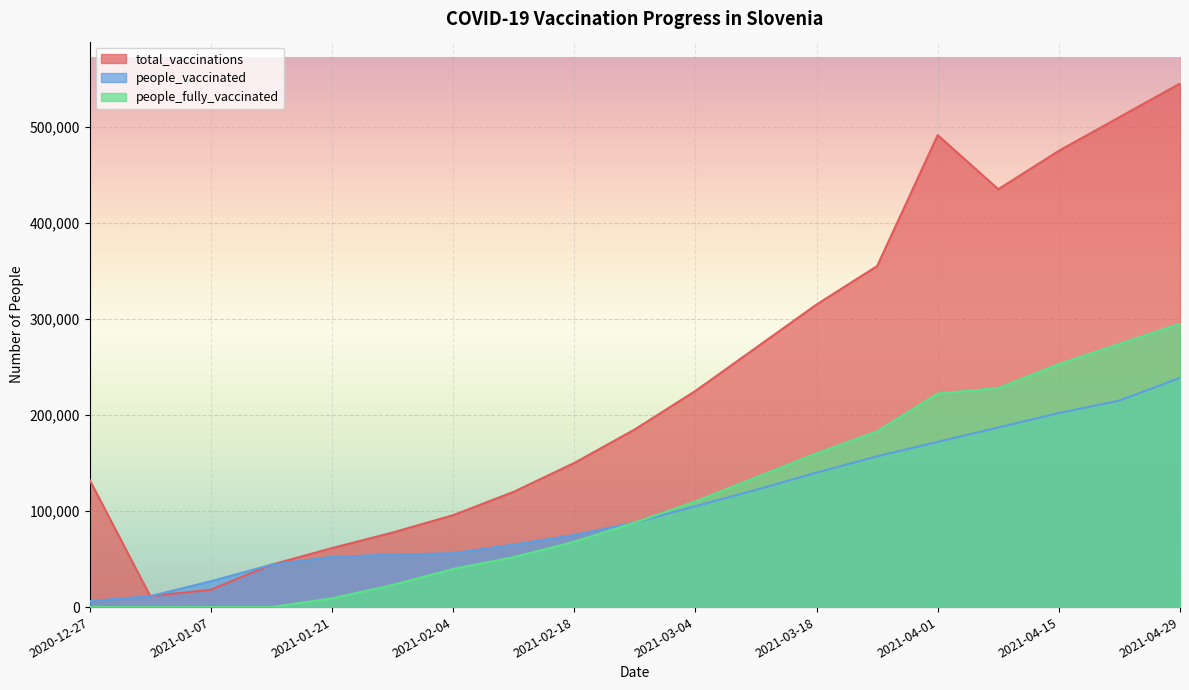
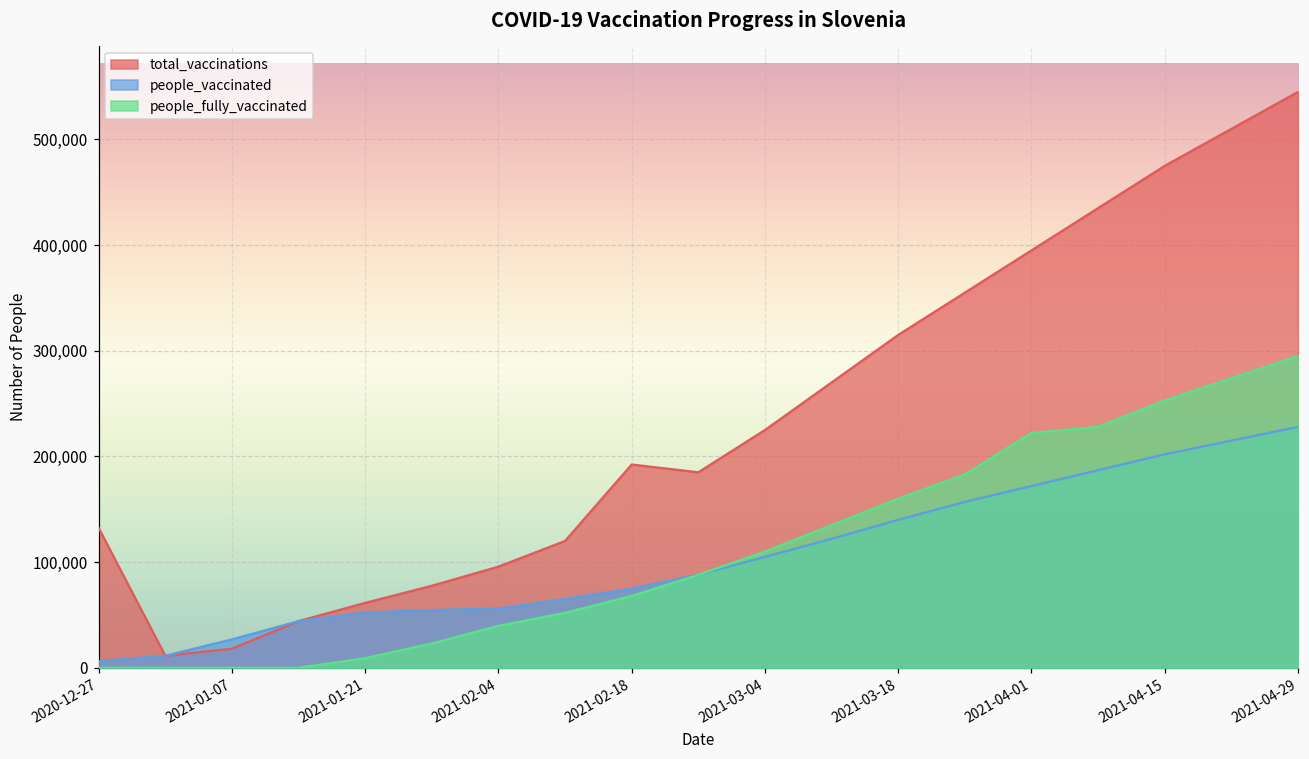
  {
    "total_vaccinations": {
      "2020-12-27": "130,000",
      "2021-01-07": "20,000",
      "2021-01-21": "60,000",
      "2021-02-04": "100,000",
-     "2021-02-18": "150,000",
+     "2021-02-18": "190,000",
      "2021-03-04": "230,000",
      "2021-03-18": "320,000",
-     "2021-04-01": "490,000",
+     "2021-04-01": "400,000",
      "2021-04-15": "480,000",
      "2021-04-29": "550,000"
    },
    "people_vaccinated": {
      "2020-12-27": "10,000",
      "2021-01-07": "30,000",
      "2021-01-21": "50,000",
      "2021-02-04": "60,000",
      "2021-02-18": "80,000",
      "2021-03-04": "110,000",
      "2021-03-18": "140,000",
      "2021-04-01": "170,000",
      "2021-04-15": "200,000",
-     "2021-04-29": "240,000"
+     "2021-04-29": "230,000"
    },
    "people_fully_vaccinated": {
      "2020-12-27": "0",
      "2021-01-07": "0",
      "2021-01-21": "10,000",
      "2021-02-04": "40,000",
      "2021-02-18": "70,000",
      "2021-03-04": "110,000",
      "2021-03-18": "160,000",
      "2021-04-01": "220,000",
      "2021-04-15": "250,000",
      "2021-04-29": "300,000"
    }
  }
